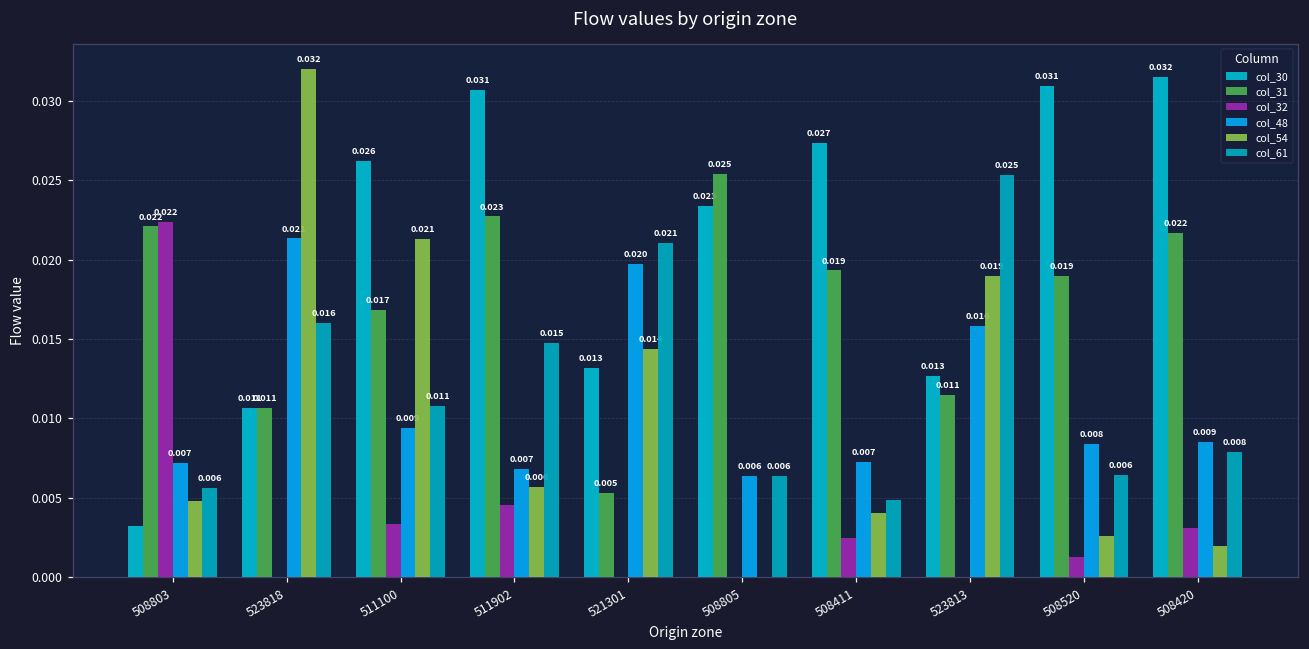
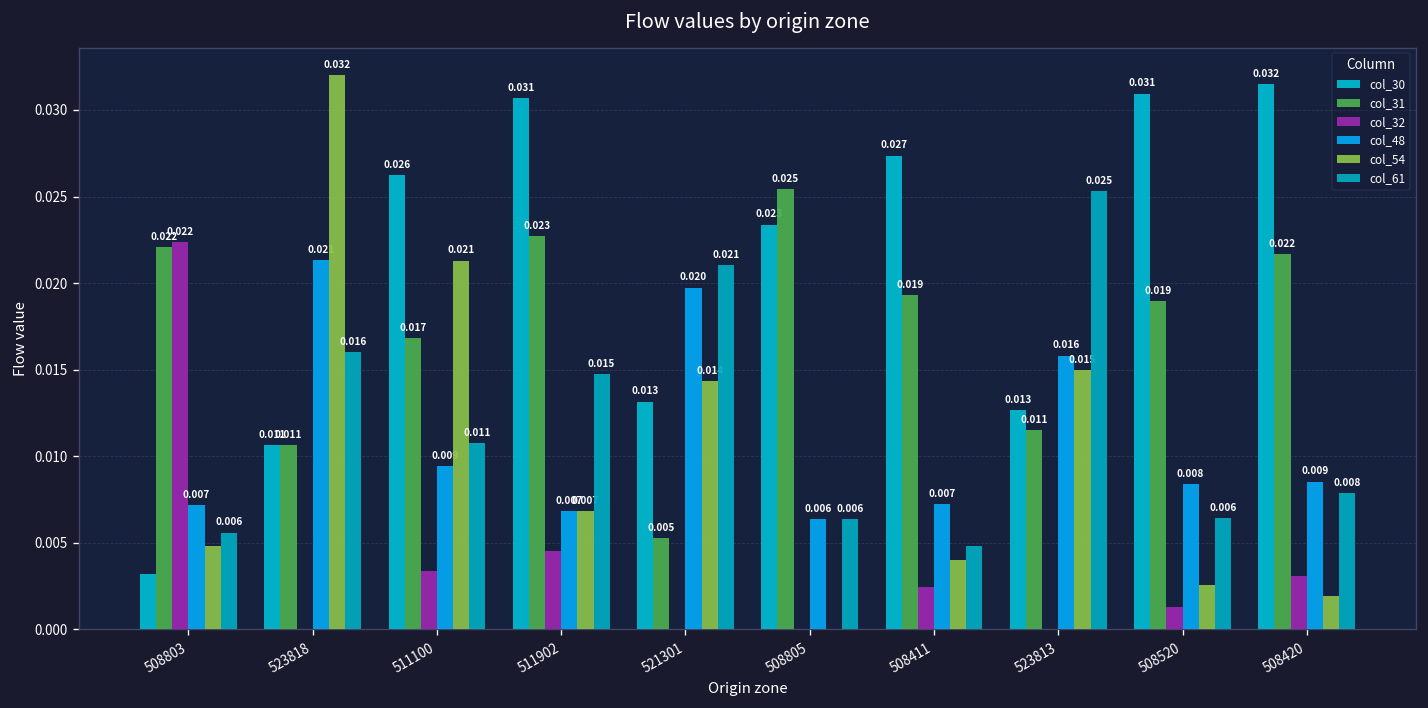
  {
    "col_31": {
      "511100": 0.017,
      "511902": 0.023,
      "521301": 0.005,
      "508805": 0.025,
      "508411": 0.019,
      "523813": 0.011,
      "508520": 0.019,
      "508420": 0.022
    },
    "col_32": {
      "523818": 0.0000,
      "511100": 0.0034,
      "511902": 0.0045,
      "521301": 0.0000,
      "508805": 0.0000,
      "508411": 0.0025,
      "523813": 0.0000,
      "508520": 0.0013,
      "508420": 0.0031
    },
    "col_54": {
      "523818": 0.032,
      "511100": 0.021,
-     "511902": 0.006,
+     "511902": 0.007,
      "521301": 0.014,
-     "523813": 0.019
+     "523813": 0.015
    }
  }
